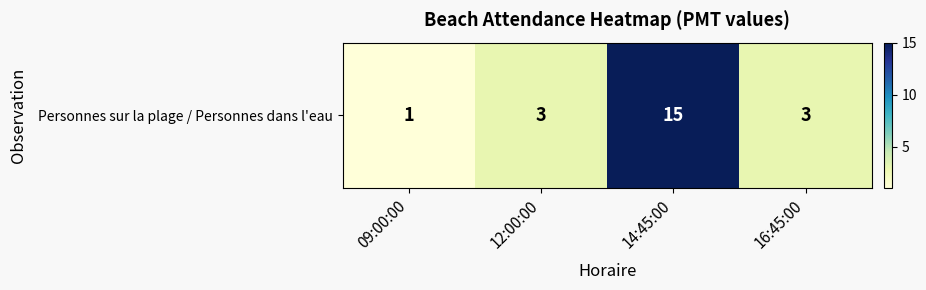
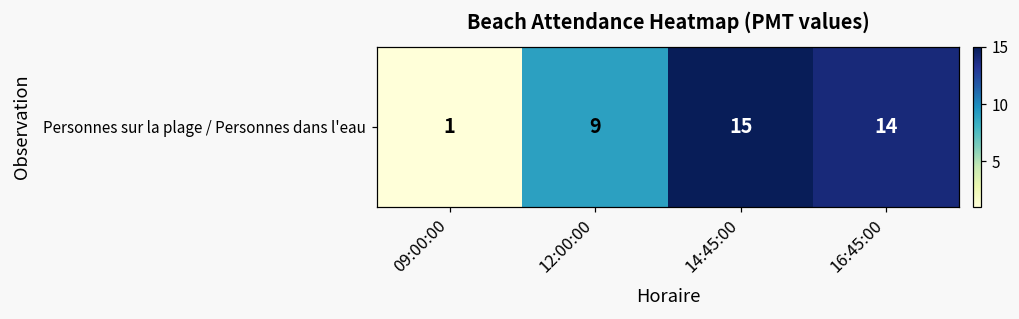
  {
    "Personnes sur la plage / Personnes dans l'eau": {
      "09:00:00": 1,
-     "12:00:00": 3,
+     "12:00:00": 9,
      "14:45:00": 15,
-     "16:45:00": 3
+     "16:45:00": 14
    }
  }
